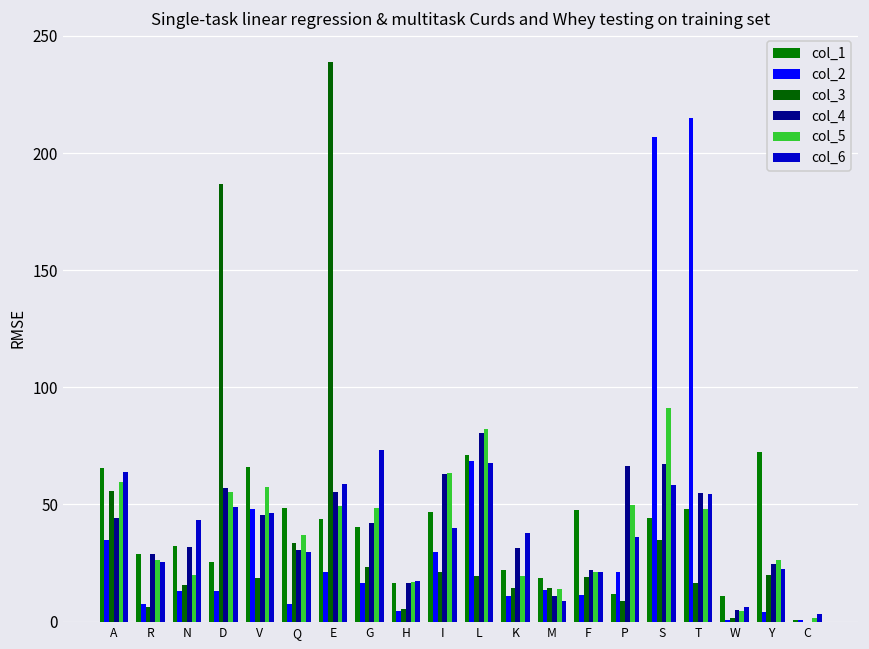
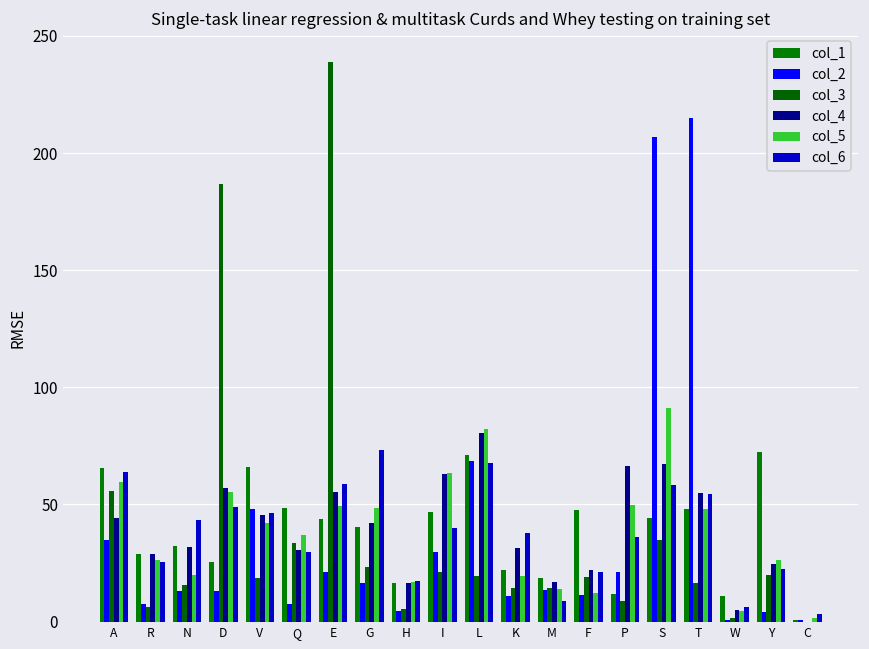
  {
    "col_4": {
      "A": 44,
      "R": 29,
      "N": 32,
      "D": 57,
      "V": 46,
      "Q": 31,
      "E": 55,
      "G": 42,
      "H": 17,
      "I": 63,
      "L": 80,
      "K": 31,
-     "M": 11,
+     "M": 17,
      "F": 22,
      "P": 66,
      "S": 67,
      "T": 55,
      "W": 5,
      "Y": 25,
      "C": 0
    },
    "col_5": {
      "A": 60,
      "R": 26,
      "N": 20,
      "D": 56,
-     "V": 57,
+     "V": 42,
      "Q": 37,
      "E": 49,
      "G": 48,
      "H": 17,
      "I": 64,
      "L": 82,
      "K": 20,
      "M": 14,
-     "F": 21,
+     "F": 12,
      "P": 50,
      "S": 91,
      "T": 48,
      "W": 5,
      "Y": 26,
      "C": 1
    }
  }
